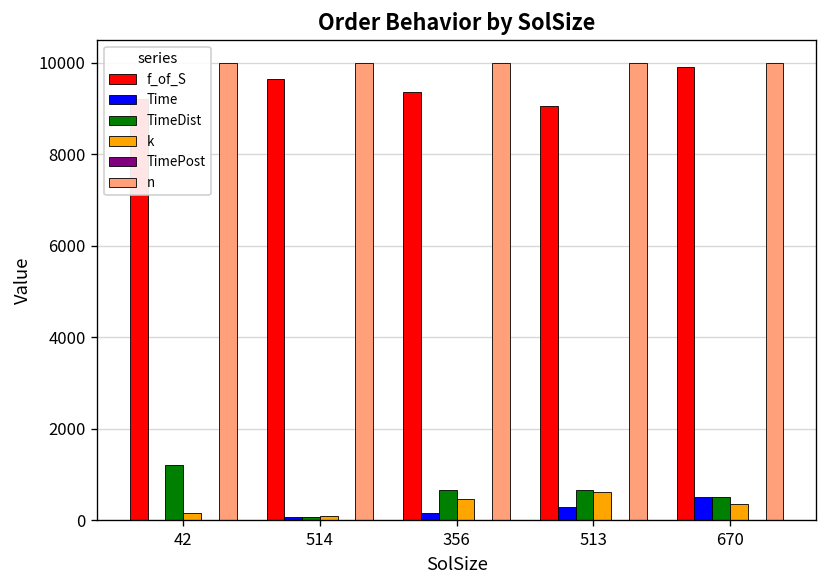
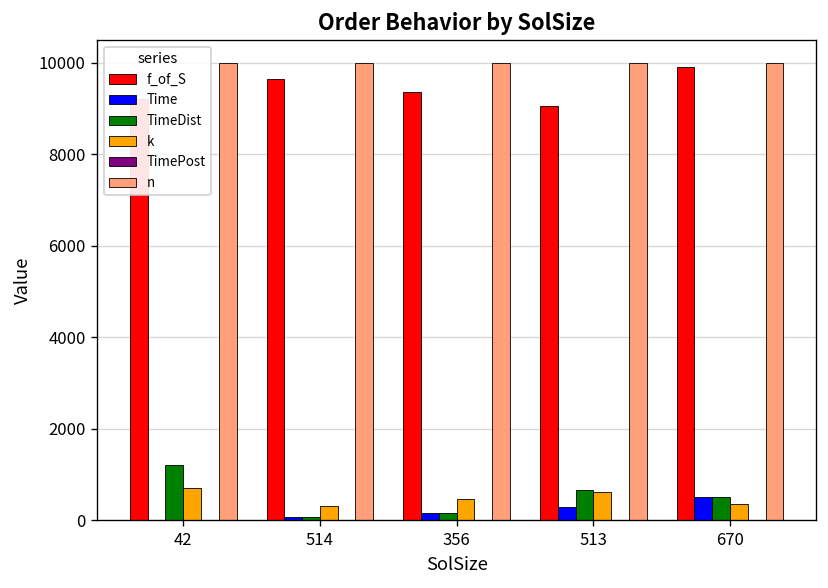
  {
    "f_of_S": {
      "514": 9700,
      "356": 9400,
      "513": 9100,
      "670": 9900
    },
    "Time": {
      "514": 100,
      "356": 200,
      "513": 300,
      "670": 500
    },
    "TimeDist": {
      "42": 1200,
      "514": 100,
-     "356": 700,
+     "356": 200,
      "513": 700,
      "670": 500
    },
    "k": {
-     "42": 200,
-     "514": 100,
+     "42": 700,
+     "514": 300,
      "356": 500,
      "513": 600,
      "670": 400
    },
    "TimePost": {
      "42": 0,
      "514": 0,
      "356": 0,
      "513": 0,
      "670": 0
    },
    "n": {
      "42": 10000,
      "514": 10000,
      "356": 10000,
      "513": 10000,
      "670": 10000
    }
  }
